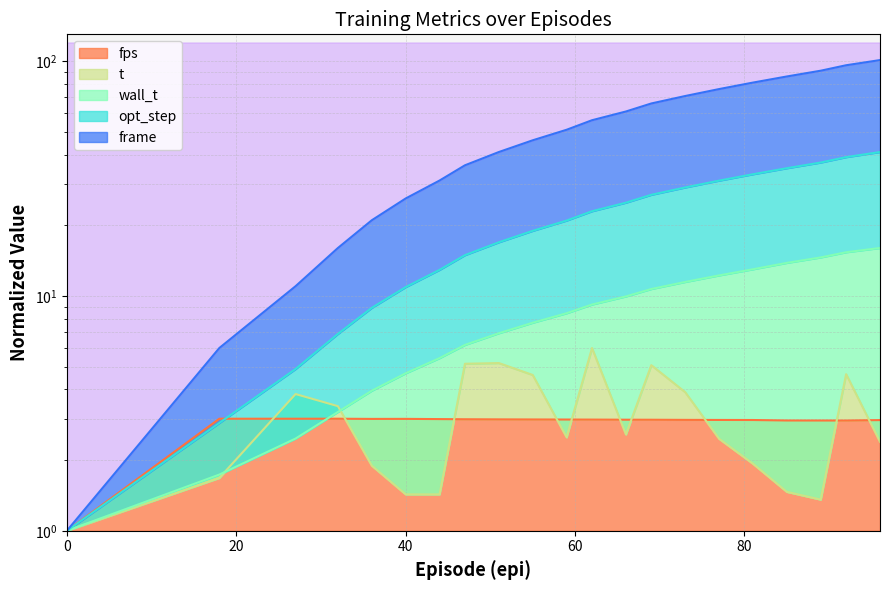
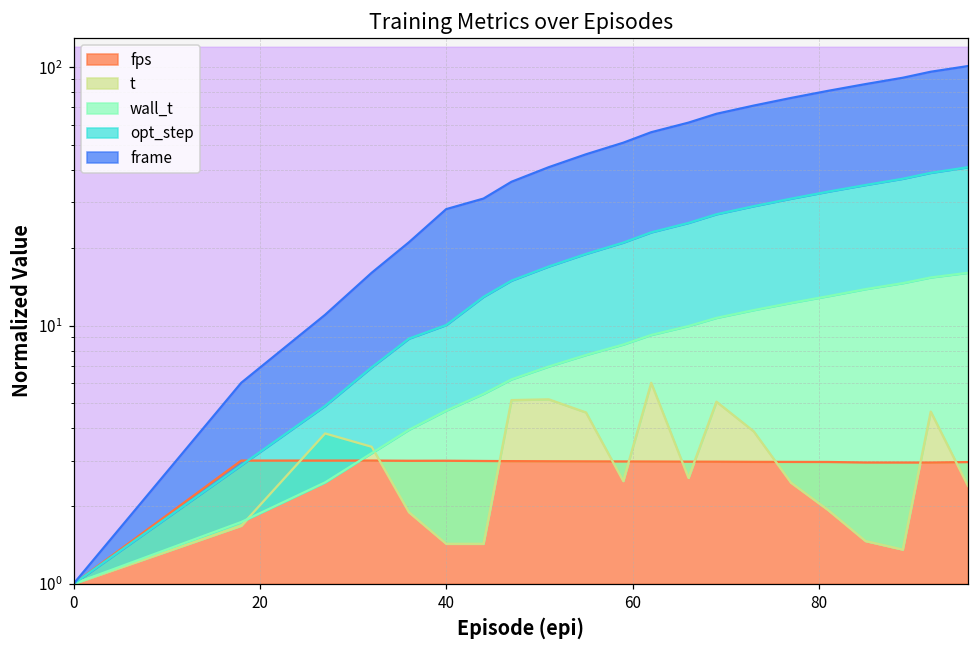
  {
    "opt_step": {
-     "40": 11
+     "40": 10.0
    },
    "frame": {
-     "40": 26
+     "40": 28
    }
  }
